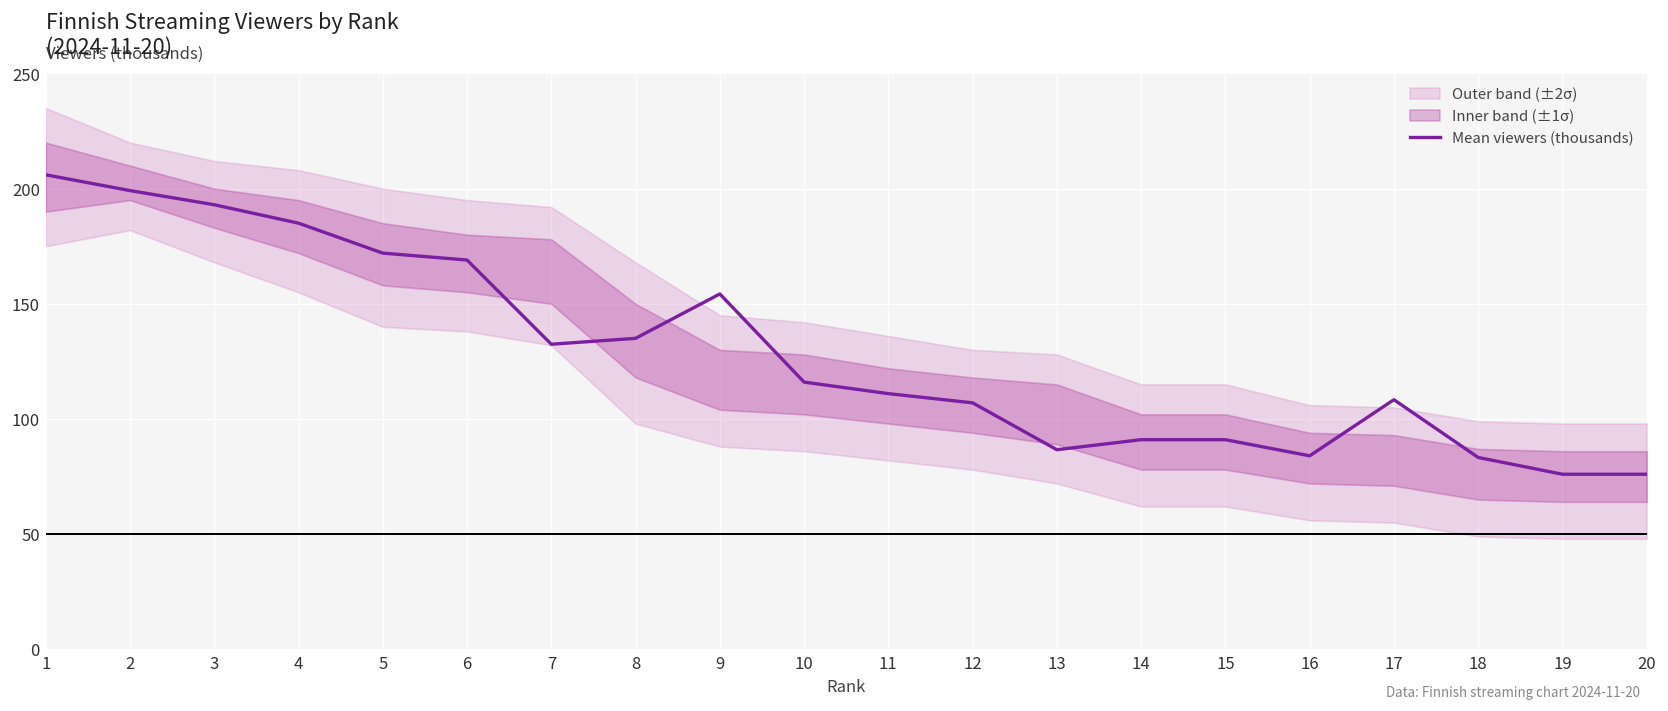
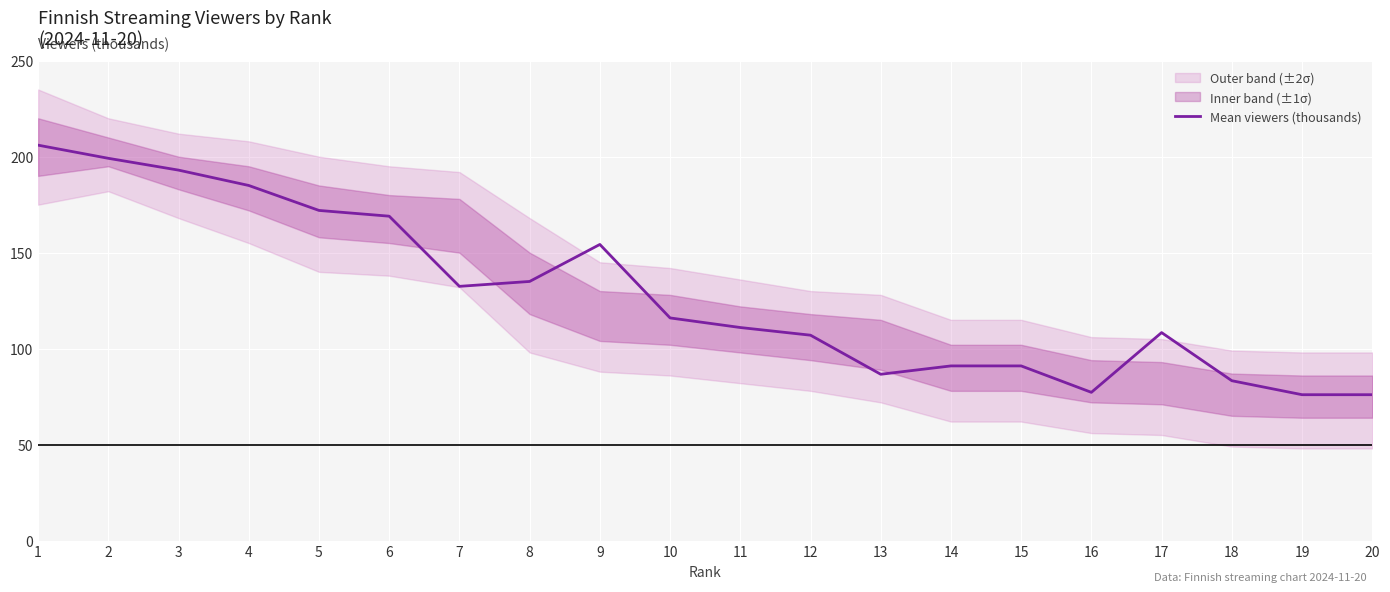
  {
    "Mean viewers (thousands)": {
      "1": 206,
      "2": 199,
      "3": 193,
      "4": 185,
      "5": 172,
      "6": 169,
      "7": 132,
      "8": 135,
      "9": 154,
      "10": 116,
      "11": 111,
      "12": 107,
      "13": 87,
      "14": 91,
      "15": 91,
-     "16": 84,
+     "16": 77,
      "17": 108,
      "18": 83,
      "19": 76,
      "20": 76
    }
  }
